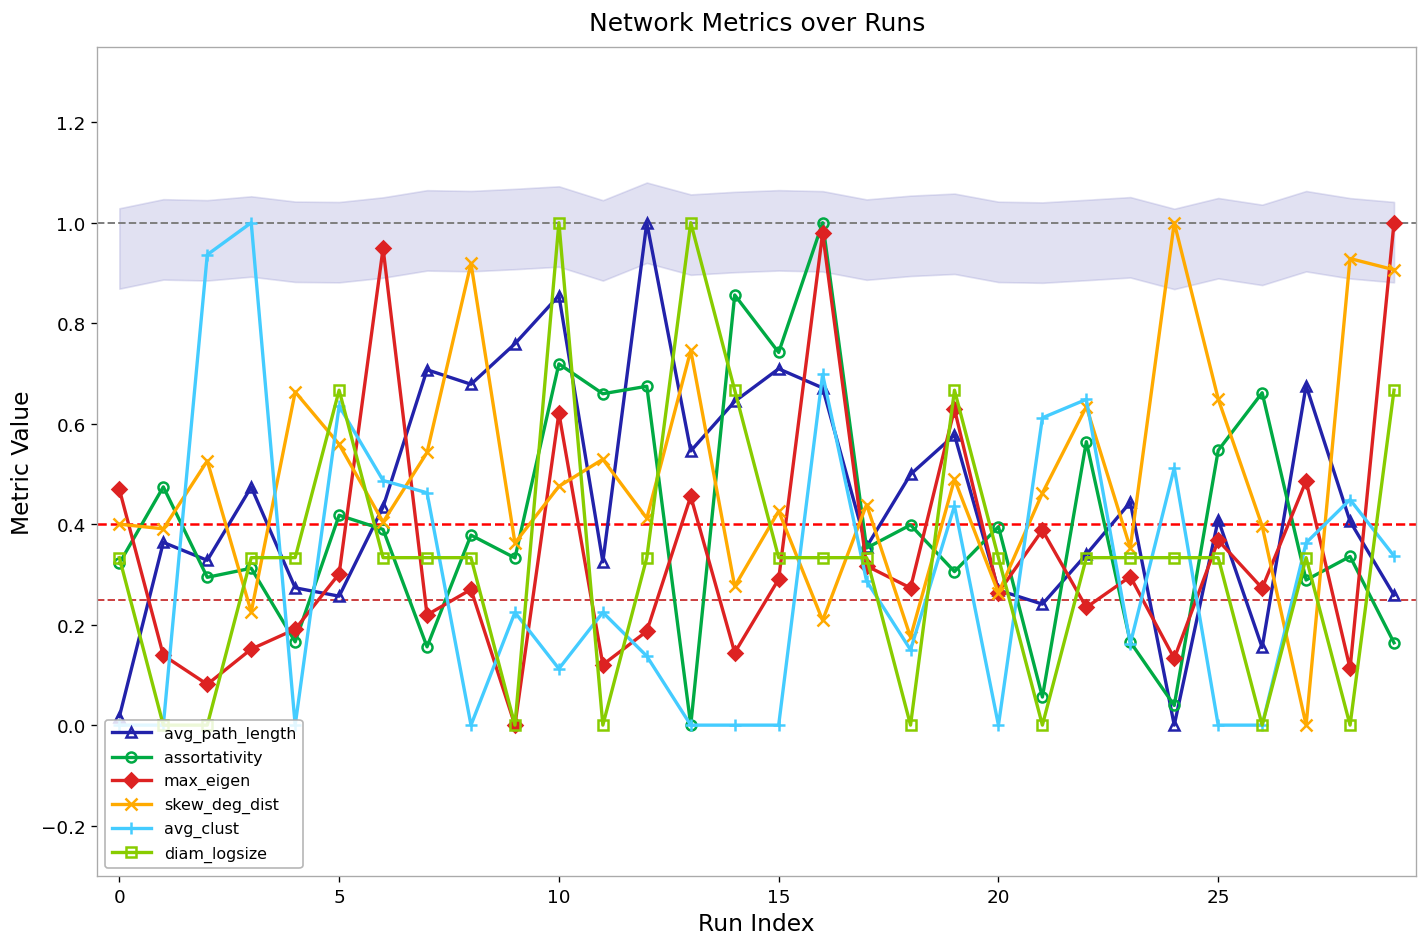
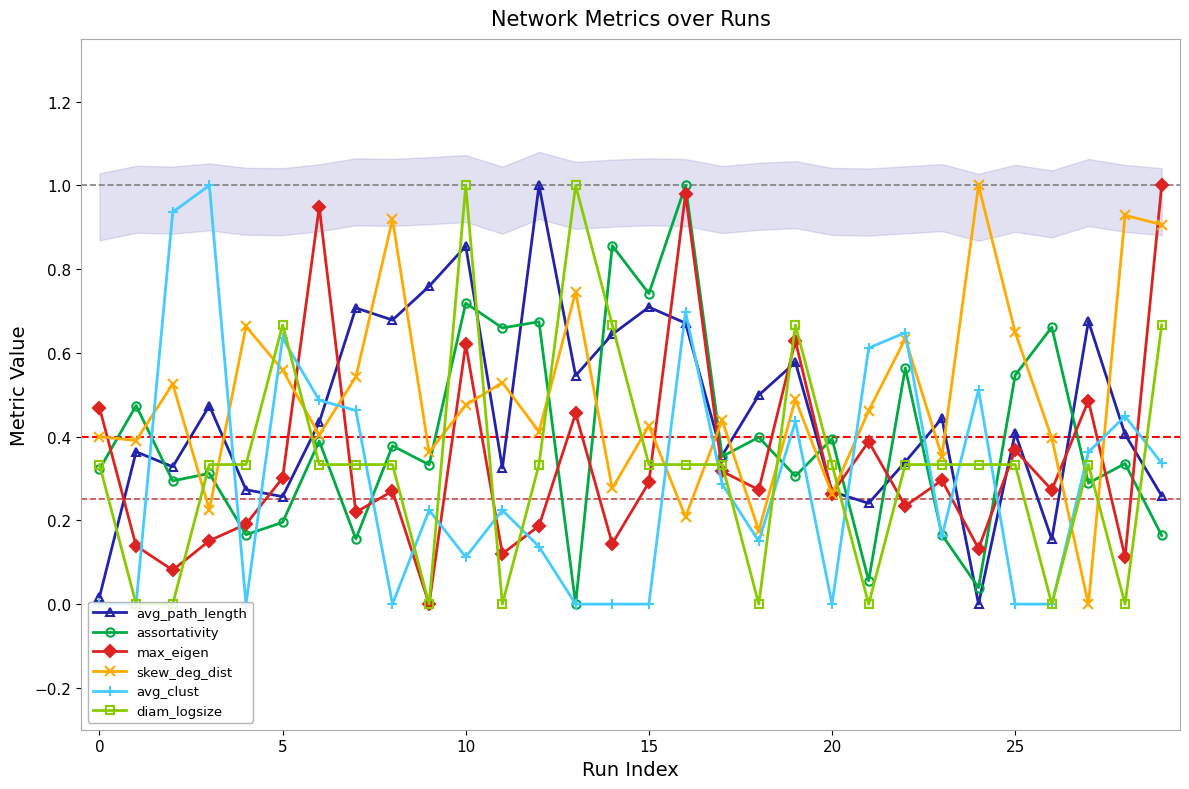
  {
    "avg_path_length": {
      "0": 0.02,
      "5": 0.26,
      "10": 0.86,
      "15": 0.71,
      "25": 0.41
    },
    "assortativity": {
      "0": 0.32,
-     "5": 0.42,
+     "5": 0.20,
      "10": 0.72,
      "15": 0.74,
      "20": 0.40,
      "25": 0.55
    },
    "max_eigen": {
      "0": 0.47,
      "5": 0.30,
      "10": 0.62,
      "15": 0.29,
      "25": 0.37
    },
    "skew_deg_dist": {
      "0": 0.40,
      "5": 0.56,
      "10": 0.48,
      "15": 0.43,
      "25": 0.65
    },
    "avg_clust": {
      "5": 0.64,
      "10": 0.11,
      "15": 0.00,
      "20": 0.00,
      "25": 0.00
    },
    "diam_logsize": {
      "0": 0.33,
      "5": 0.67,
      "10": 1.00,
      "15": 0.33,
      "20": 0.33,
      "25": 0.33
    }
  }
